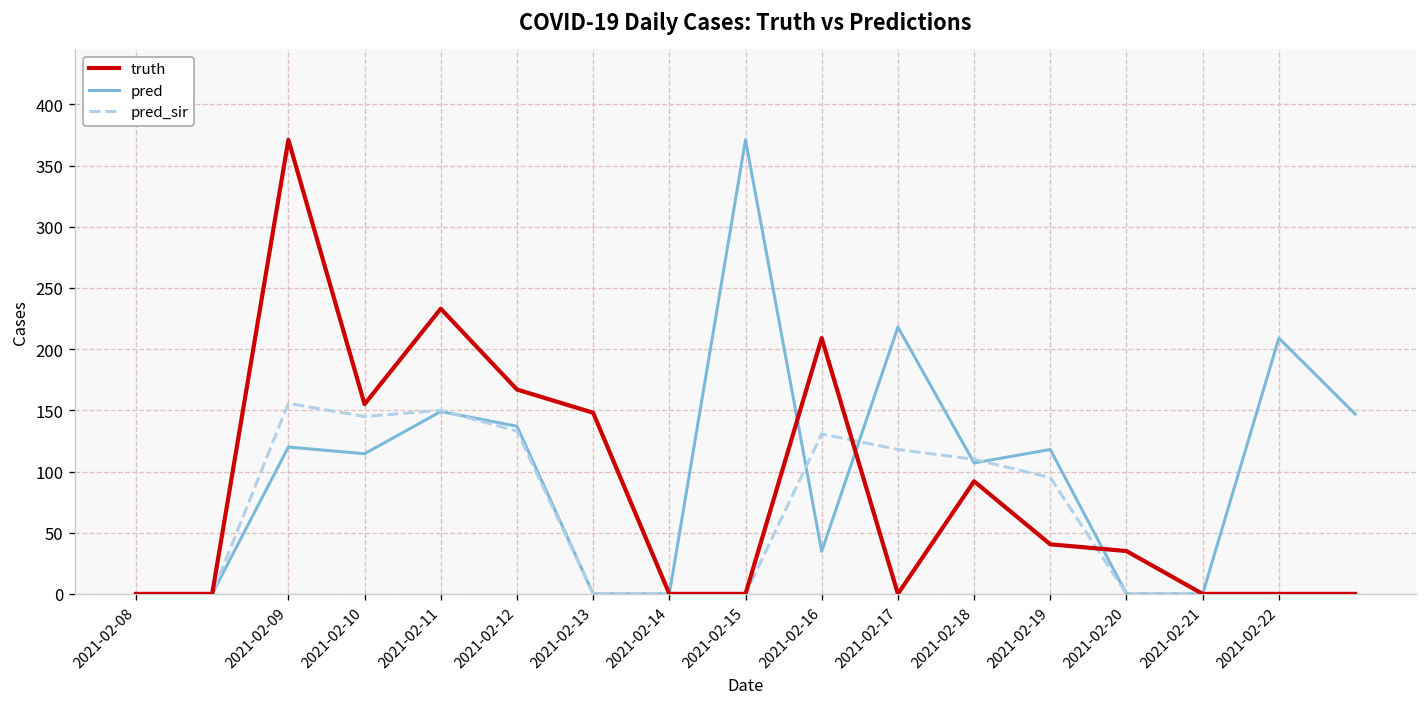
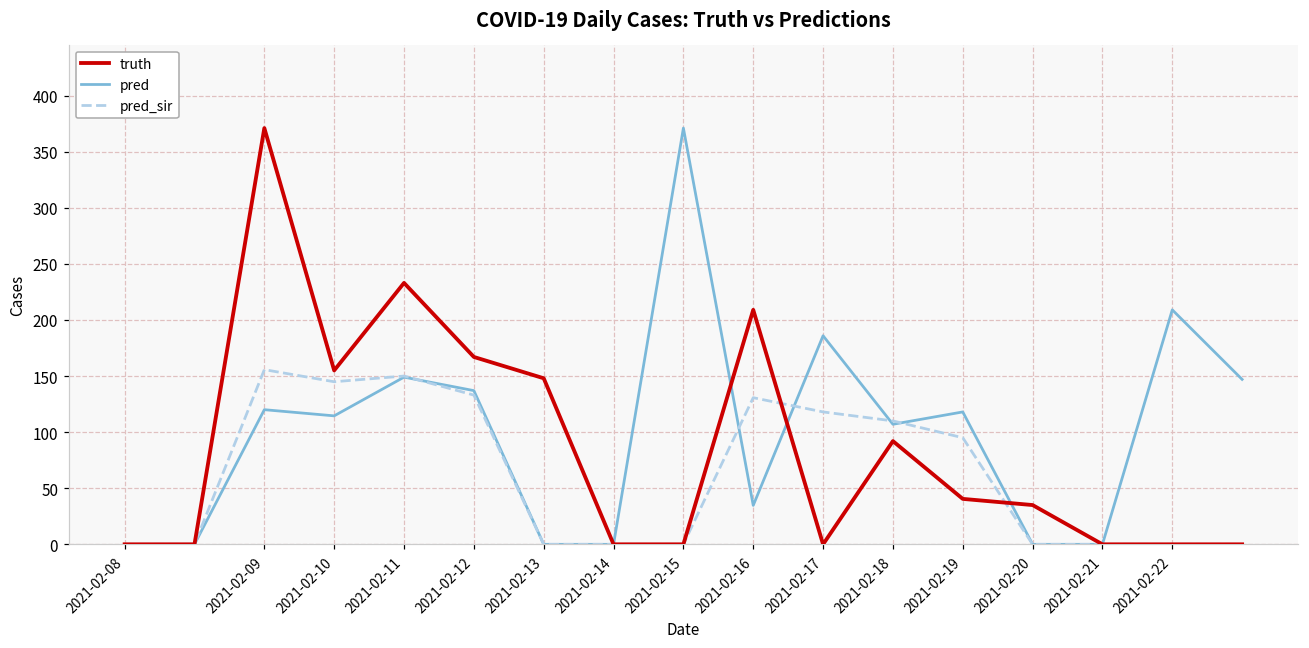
  {
    "truth": {
      "2021-02-09": 371,
      "2021-02-10": 155,
      "2021-02-11": 233,
      "2021-02-12": 167,
      "2021-02-13": 148,
      "2021-02-16": 209,
      "2021-02-17": 0,
      "2021-02-18": 92,
      "2021-02-19": 41,
      "2021-02-20": 35
    },
    "pred": {
      "2021-02-09": 120,
      "2021-02-10": 115,
      "2021-02-12": 137,
      "2021-02-15": 371,
      "2021-02-16": 35,
-     "2021-02-17": 218,
+     "2021-02-17": 186,
      "2021-02-18": 107,
      "2021-02-19": 118
    },
    "pred_sir": {
      "2021-02-09": 156,
      "2021-02-10": 145,
      "2021-02-12": 133,
      "2021-02-16": 131,
      "2021-02-17": 118,
      "2021-02-18": 110,
      "2021-02-19": 95
    }
  }
